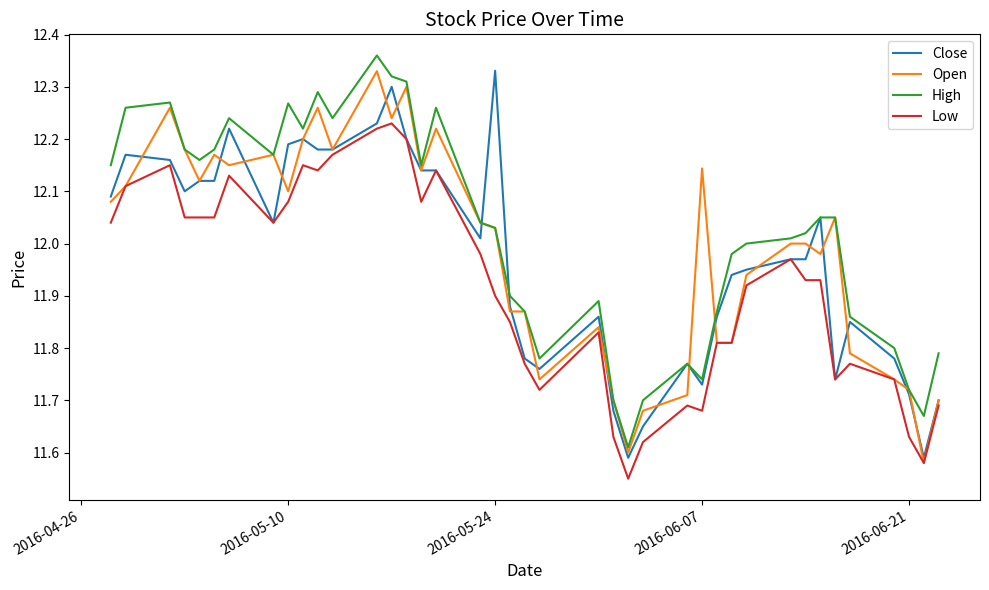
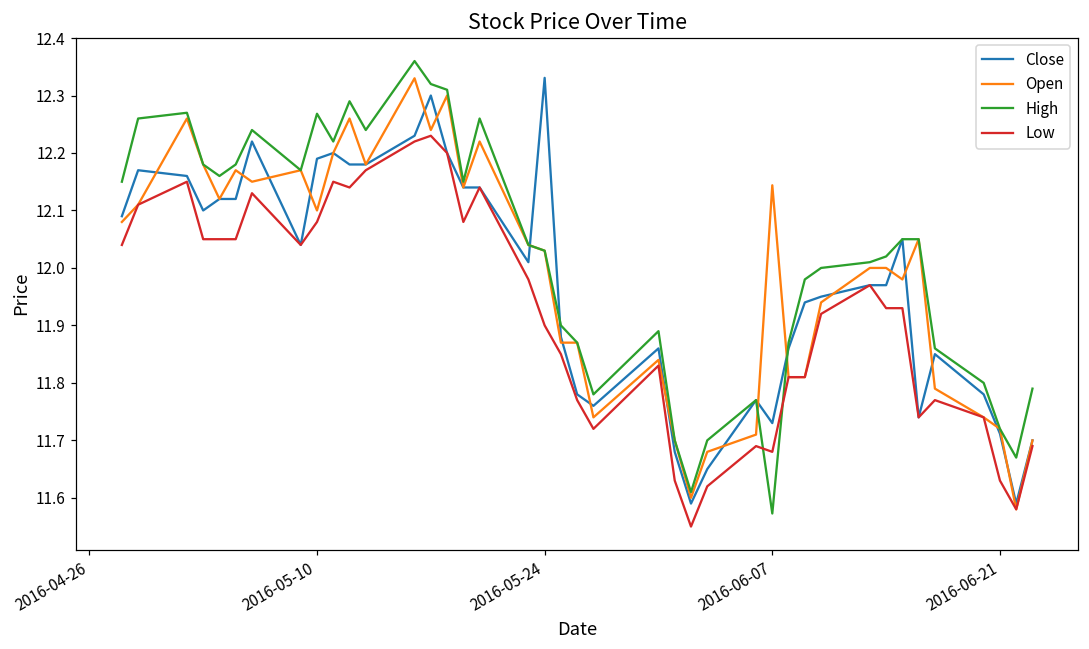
  {
    "Close": {
      "2016-05-10": 12.19,
      "2016-05-24": 12.33,
      "2016-06-07": 11.73,
      "2016-06-21": 11.71
    },
    "Open": {
      "2016-05-10": 12.10,
      "2016-06-07": 12.14
    },
    "High": {
      "2016-05-10": 12.27,
-     "2016-06-07": 11.74
+     "2016-06-07": 11.57
    },
    "Low": {
      "2016-05-10": 12.08,
      "2016-05-24": 11.90,
      "2016-06-07": 11.68,
      "2016-06-21": 11.63
    }
  }
